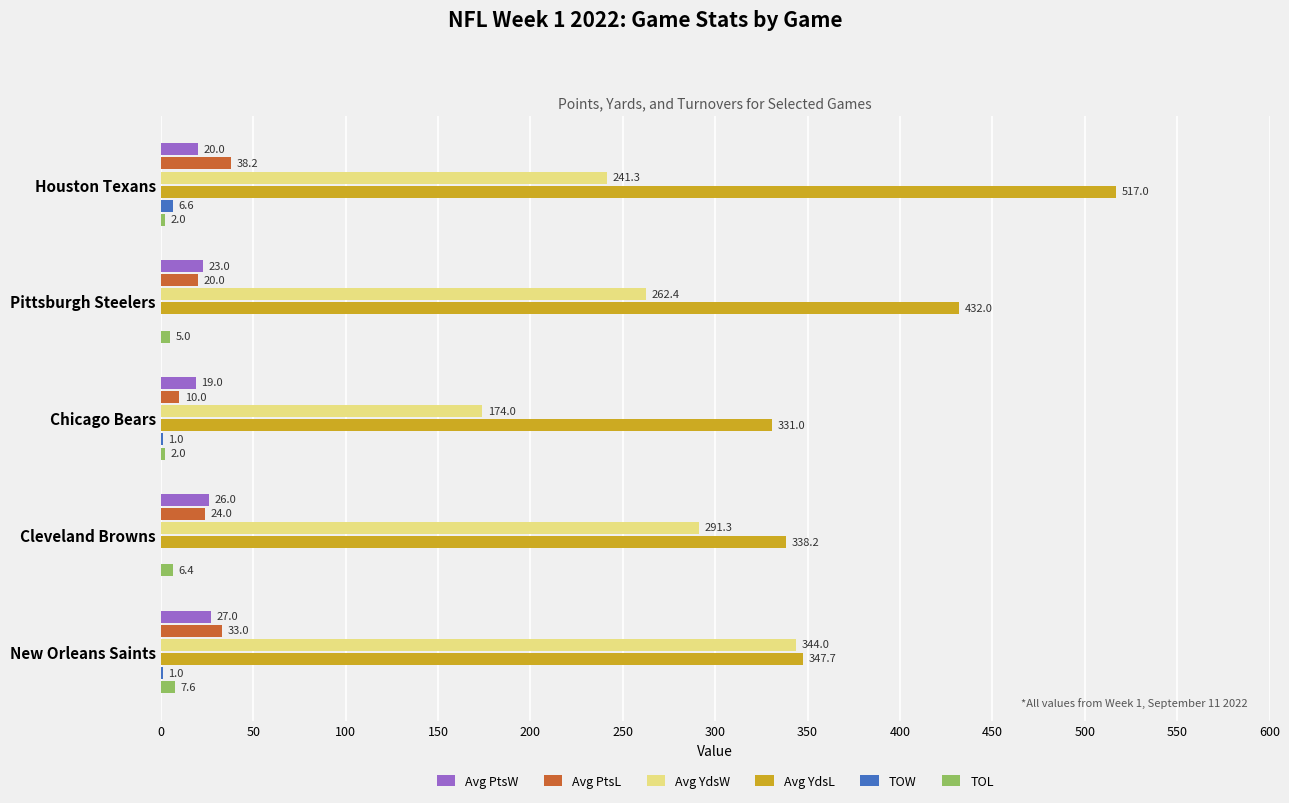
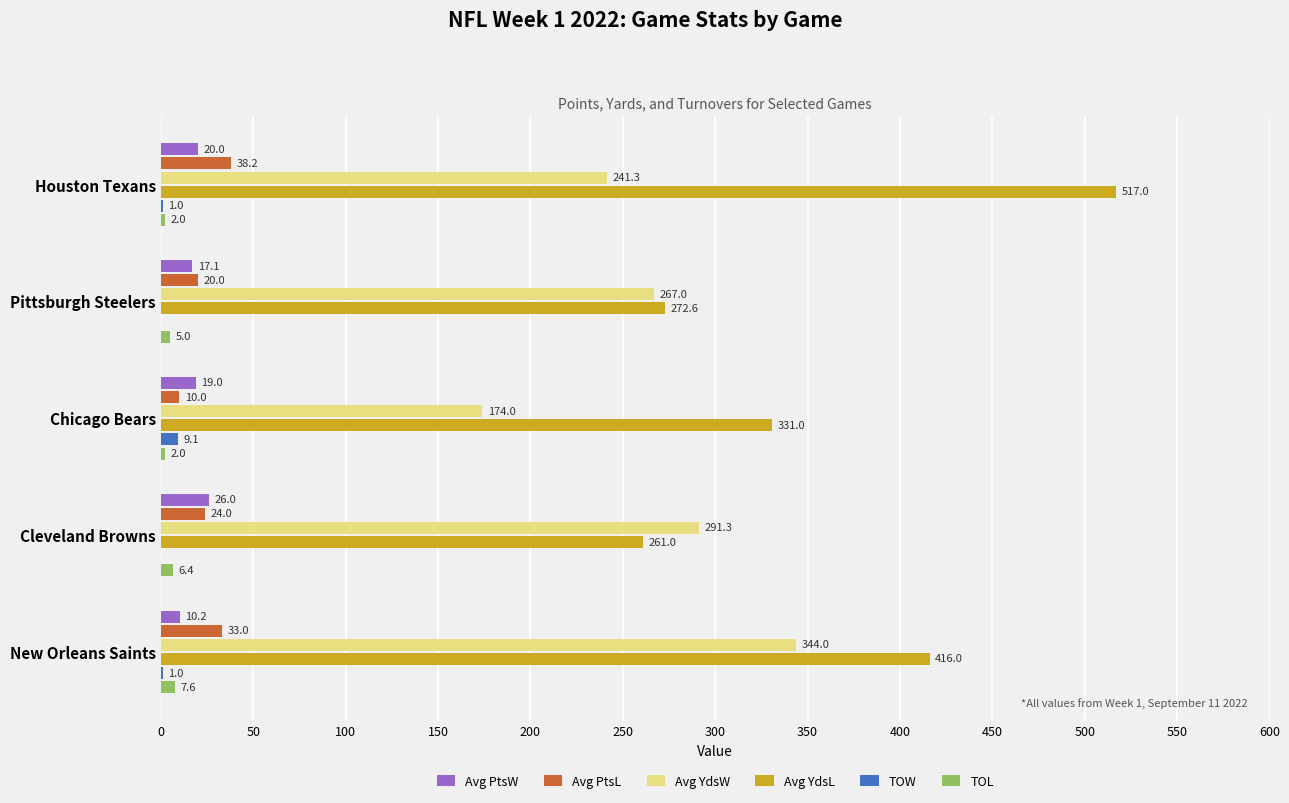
  {
    "Avg PtsW": {
      "Houston Texans": 20.0,
-     "Pittsburgh Steelers": 23.0,
+     "Pittsburgh Steelers": 17.1,
      "Chicago Bears": 19.0,
      "Cleveland Browns": 26.0,
-     "New Orleans Saints": 27.0
+     "New Orleans Saints": 10.2
    },
    "Avg PtsL": {
      "Houston Texans": 38.2,
      "Pittsburgh Steelers": 20.0,
      "Chicago Bears": 10.0,
      "Cleveland Browns": 24.0,
      "New Orleans Saints": 33.0
    },
    "Avg YdsW": {
      "Houston Texans": 241.3,
-     "Pittsburgh Steelers": 262.4,
+     "Pittsburgh Steelers": 267.0,
      "Chicago Bears": 174.0,
      "Cleveland Browns": 291.3,
      "New Orleans Saints": 344.0
    },
    "Avg YdsL": {
      "Houston Texans": 517.0,
-     "Pittsburgh Steelers": 432.0,
+     "Pittsburgh Steelers": 272.6,
      "Chicago Bears": 331.0,
-     "Cleveland Browns": 338.2,
-     "New Orleans Saints": 347.7
+     "Cleveland Browns": 261.0,
+     "New Orleans Saints": 416.0
    },
    "TOW": {
-     "Houston Texans": 6.6,
-     "Chicago Bears": 1.0,
+     "Houston Texans": 1.0,
+     "Chicago Bears": 9.1,
      "New Orleans Saints": 1.0
    },
    "TOL": {
      "Houston Texans": 2.0,
      "Pittsburgh Steelers": 5.0,
      "Chicago Bears": 2.0,
      "Cleveland Browns": 6.4,
      "New Orleans Saints": 7.6
    }
  }
